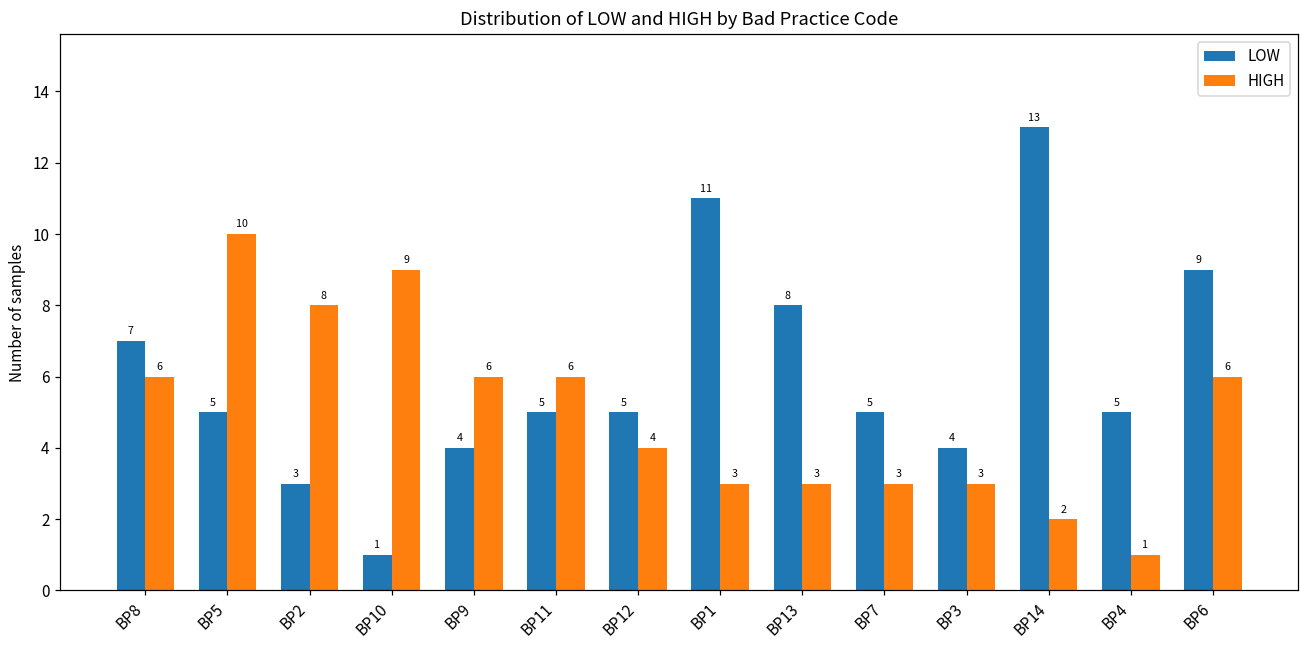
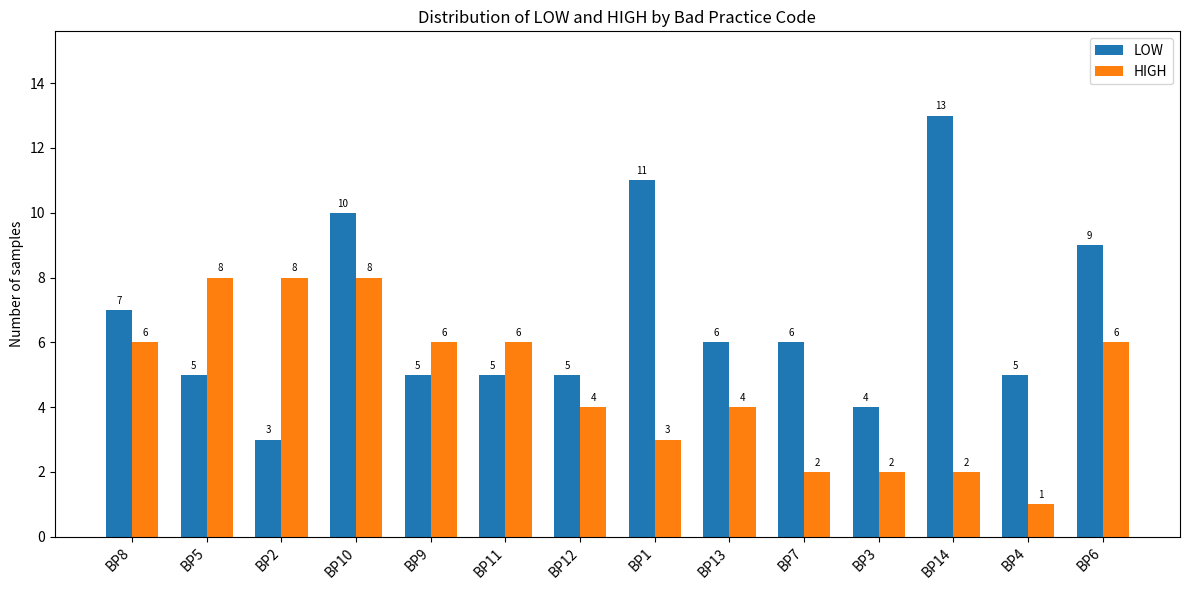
  {
    "LOW": {
      "BP8": 7,
      "BP5": 5,
      "BP2": 3,
-     "BP10": 1,
-     "BP9": 4,
+     "BP10": 10,
+     "BP9": 5,
      "BP11": 5,
      "BP12": 5,
      "BP1": 11,
-     "BP13": 8,
-     "BP7": 5,
+     "BP13": 6,
+     "BP7": 6,
      "BP3": 4,
      "BP14": 13,
      "BP4": 5,
      "BP6": 9
    },
    "HIGH": {
      "BP8": 6,
-     "BP5": 10,
+     "BP5": 8,
      "BP2": 8,
-     "BP10": 9,
+     "BP10": 8,
      "BP9": 6,
      "BP11": 6,
      "BP12": 4,
      "BP1": 3,
-     "BP13": 3,
-     "BP7": 3,
-     "BP3": 3,
+     "BP13": 4,
+     "BP7": 2,
+     "BP3": 2,
      "BP14": 2,
      "BP4": 1,
      "BP6": 6
    }
  }
